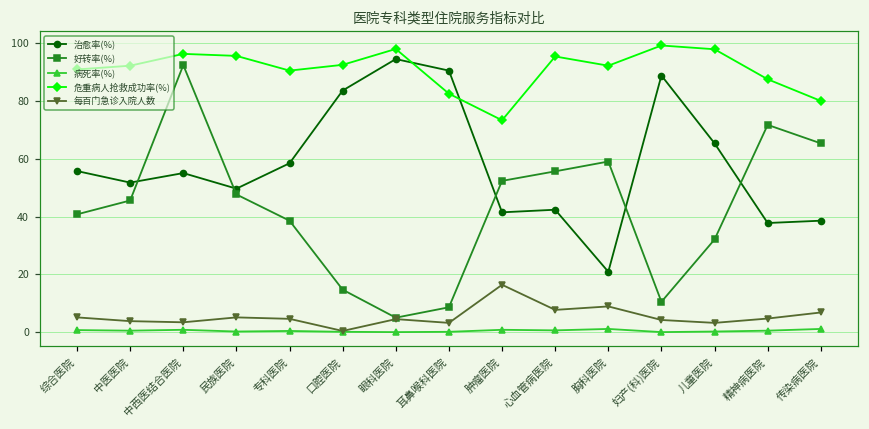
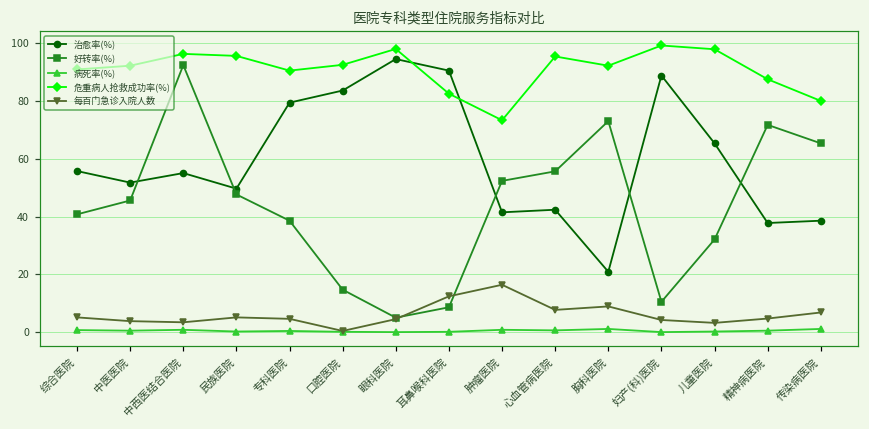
  {
    "治愈率(%)": {
      "综合医院": 56,
      "中医医院": 52,
      "中西医结合医院": 55,
      "民族医院": 50,
-     "专科医院": 59,
+     "专科医院": 80,
      "口腔医院": 84,
      "眼科医院": 95,
      "耳鼻喉科医院": 91,
      "肿瘤医院": 42,
      "心血管病医院": 42,
      "胸科医院": 21,
      "妇产(科)医院": 89,
      "儿童医院": 65,
      "精神病医院": 38,
      "传染病医院": 39
    },
    "好转率(%)": {
      "综合医院": 41,
      "中医医院": 46,
      "中西医结合医院": 93,
      "民族医院": 48,
      "专科医院": 39,
      "口腔医院": 15,
      "耳鼻喉科医院": 9,
      "肿瘤医院": 52,
      "心血管病医院": 56,
-     "胸科医院": 59,
+     "胸科医院": 73,
      "妇产(科)医院": 11,
      "儿童医院": 32,
      "精神病医院": 72,
      "传染病医院": 65
    },
    "病死率(%)": {
      "综合医院": 1,
      "中医医院": 1,
      "中西医结合医院": 1,
      "民族医院": 0,
      "专科医院": 0,
      "眼科医院": 0,
      "耳鼻喉科医院": 0,
      "肿瘤医院": 1,
      "心血管病医院": 1,
      "胸科医院": 1,
      "妇产(科)医院": 0,
      "儿童医院": 0,
      "精神病医院": 1,
      "传染病医院": 1
    },
    "危重病人抢救成功率(%)": {
      "中西医结合医院": 96,
      "民族医院": 96,
      "专科医院": 91,
      "口腔医院": 93,
      "眼科医院": 98,
      "耳鼻喉科医院": 83,
      "肿瘤医院": 73,
      "心血管病医院": 96,
      "胸科医院": 92,
      "妇产(科)医院": 99,
      "儿童医院": 98,
      "精神病医院": 88,
      "传染病医院": 80
    },
    "每百门急诊入院人数": {
      "综合医院": 5,
      "中医医院": 4,
      "中西医结合医院": 3,
      "民族医院": 5,
      "专科医院": 5,
-     "耳鼻喉科医院": 3,
+     "耳鼻喉科医院": 12,
      "肿瘤医院": 16,
      "心血管病医院": 8,
      "胸科医院": 9,
      "妇产(科)医院": 4,
      "儿童医院": 3,
      "精神病医院": 5,
      "传染病医院": 7
    }
  }
